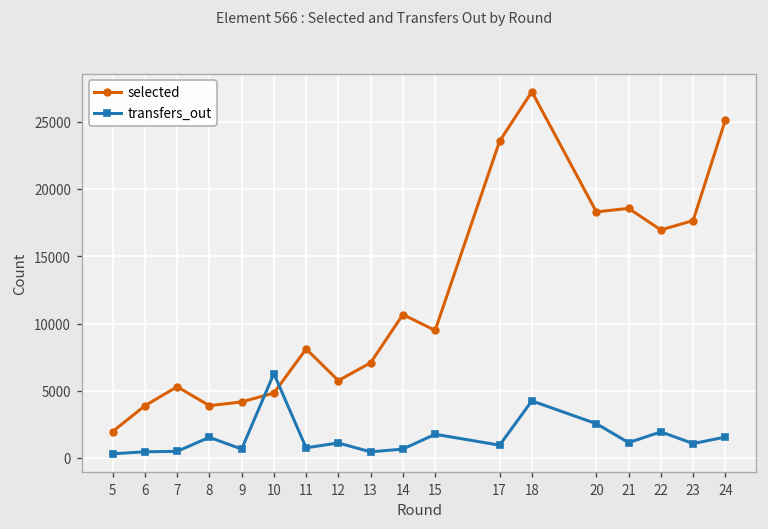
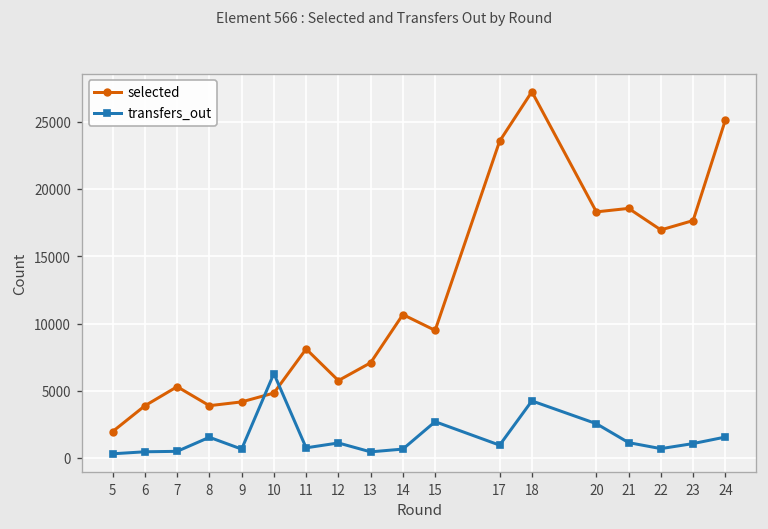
  {
    "selected": {
      "5": 2000,
      "6": 3900,
      "7": 5300,
      "8": 3900,
      "9": 4200,
      "10": 4800,
      "11": 8100,
      "12": 5800,
      "13": 7100,
      "14": 10700,
      "15": 9500,
      "17": 23600,
      "18": 27200,
      "20": 18300,
      "21": 18600,
      "22": 17000,
      "23": 17700,
      "24": 25100
    },
    "transfers_out": {
      "5": 300,
      "6": 500,
      "7": 500,
      "8": 1500,
      "9": 700,
      "10": 6300,
      "11": 800,
      "12": 1100,
      "13": 500,
      "14": 700,
-     "15": 1800,
+     "15": 2700,
      "17": 1000,
      "18": 4300,
      "20": 2600,
      "21": 1100,
-     "22": 1900,
+     "22": 700,
      "23": 1100,
      "24": 1600
    }
  }
